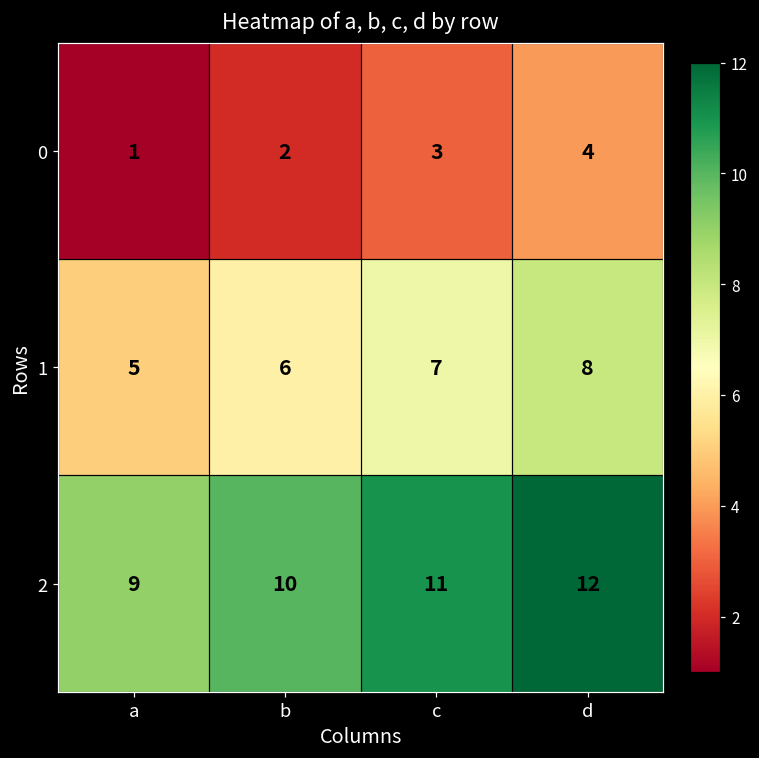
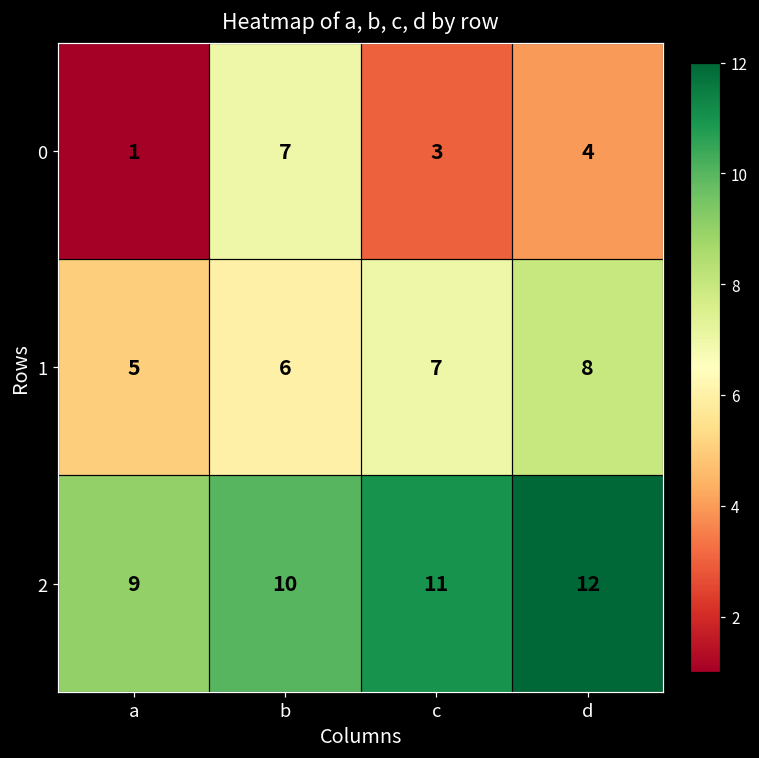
  {
    "0": {
      "a": 1,
-     "b": 2,
+     "b": 7,
      "c": 3,
      "d": 4
    },
    "1": {
      "a": 5,
      "b": 6,
      "c": 7,
      "d": 8
    },
    "2": {
      "a": 9,
      "b": 10,
      "c": 11,
      "d": 12
    }
  }
